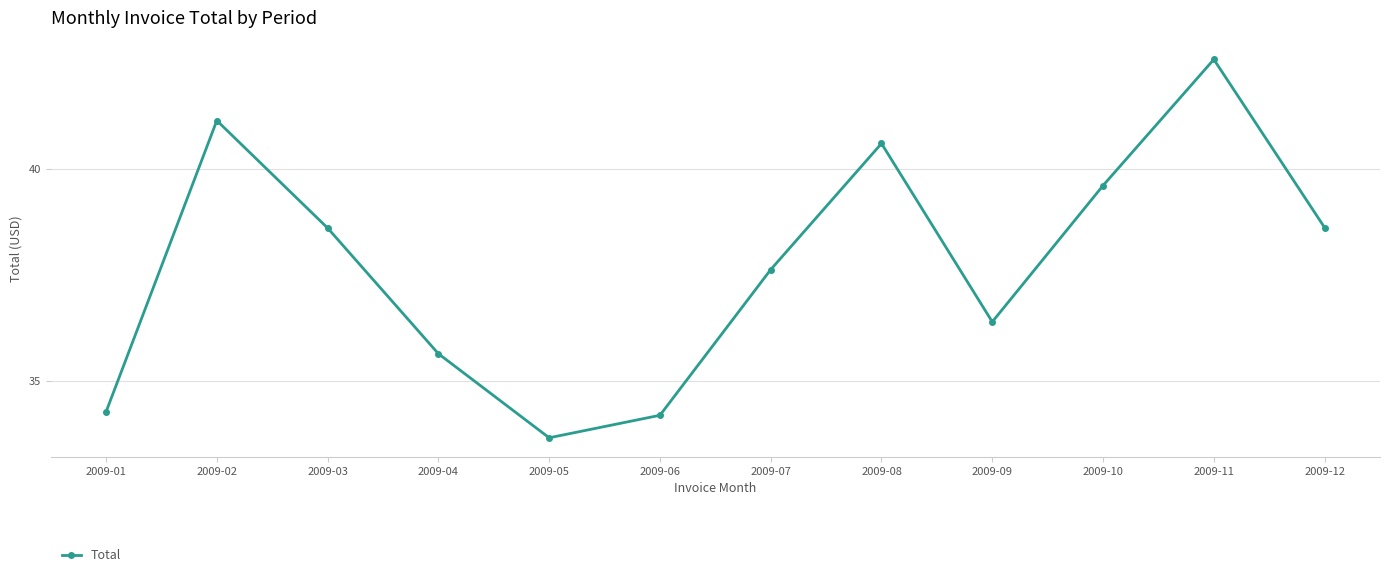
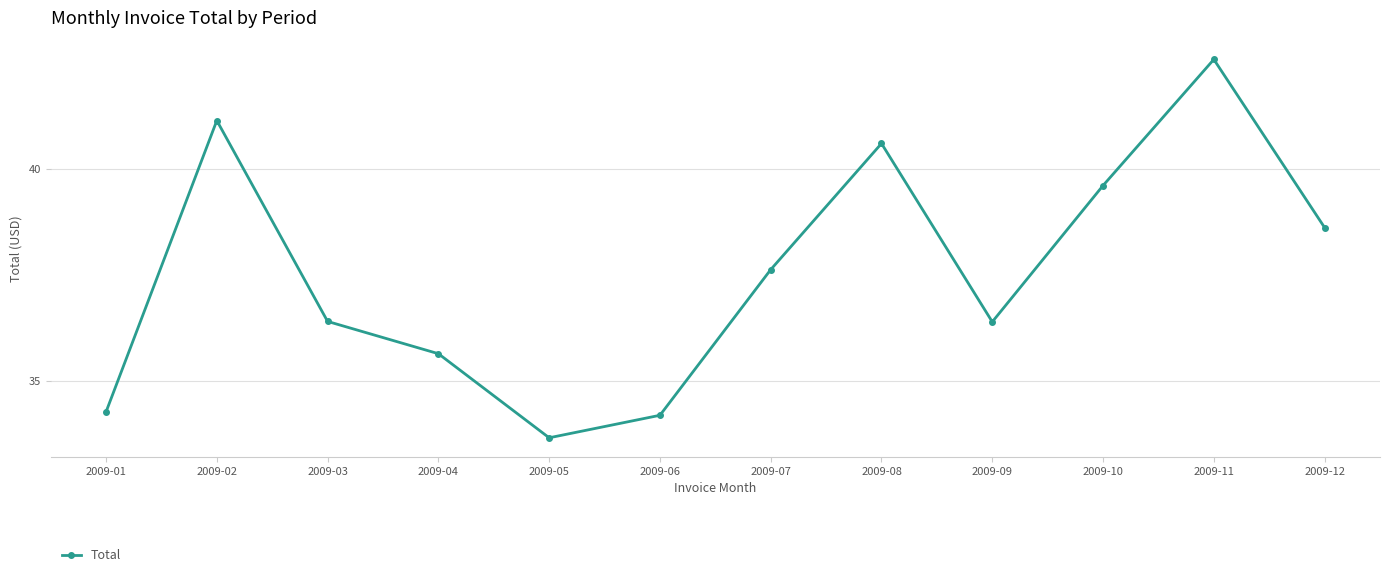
  {
    "2009-01": 34.3,
    "2009-02": 41.1,
-   "2009-03": 38.6,
+   "2009-03": 36.4,
    "2009-04": 35.6,
    "2009-05": 33.7,
    "2009-06": 34.2,
    "2009-07": 37.6,
    "2009-08": 40.6,
    "2009-09": 36.4,
    "2009-10": 39.6,
    "2009-11": 42.6,
    "2009-12": 38.6
  }
